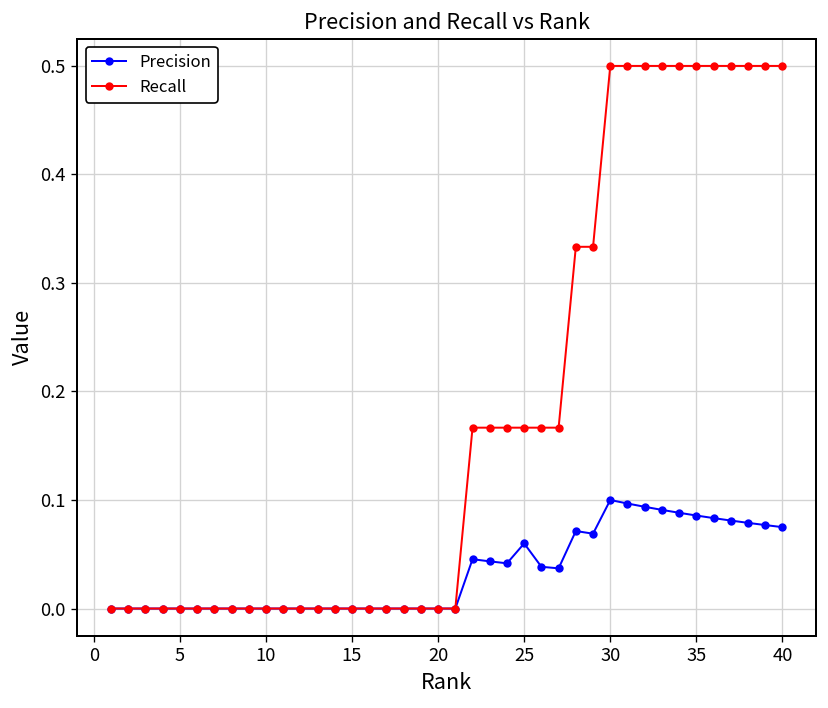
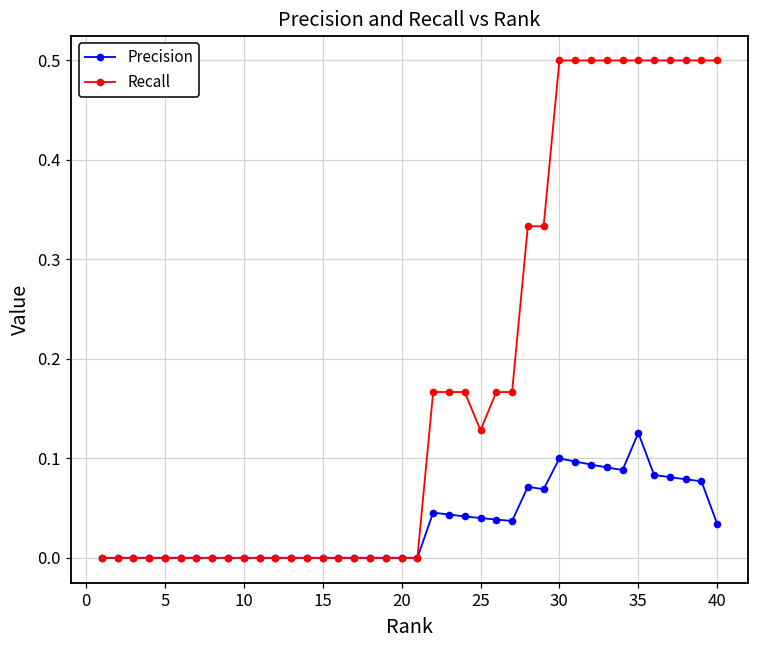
  {
    "Precision": {
-     "25": 0.06,
+     "25": 0.04,
      "30": 0.10,
-     "35": 0.09,
-     "40": 0.08
+     "35": 0.13,
+     "40": 0.03
    },
    "Recall": {
-     "25": 0.17,
+     "25": 0.13,
      "30": 0.50,
      "35": 0.50,
      "40": 0.50
    }
  }
